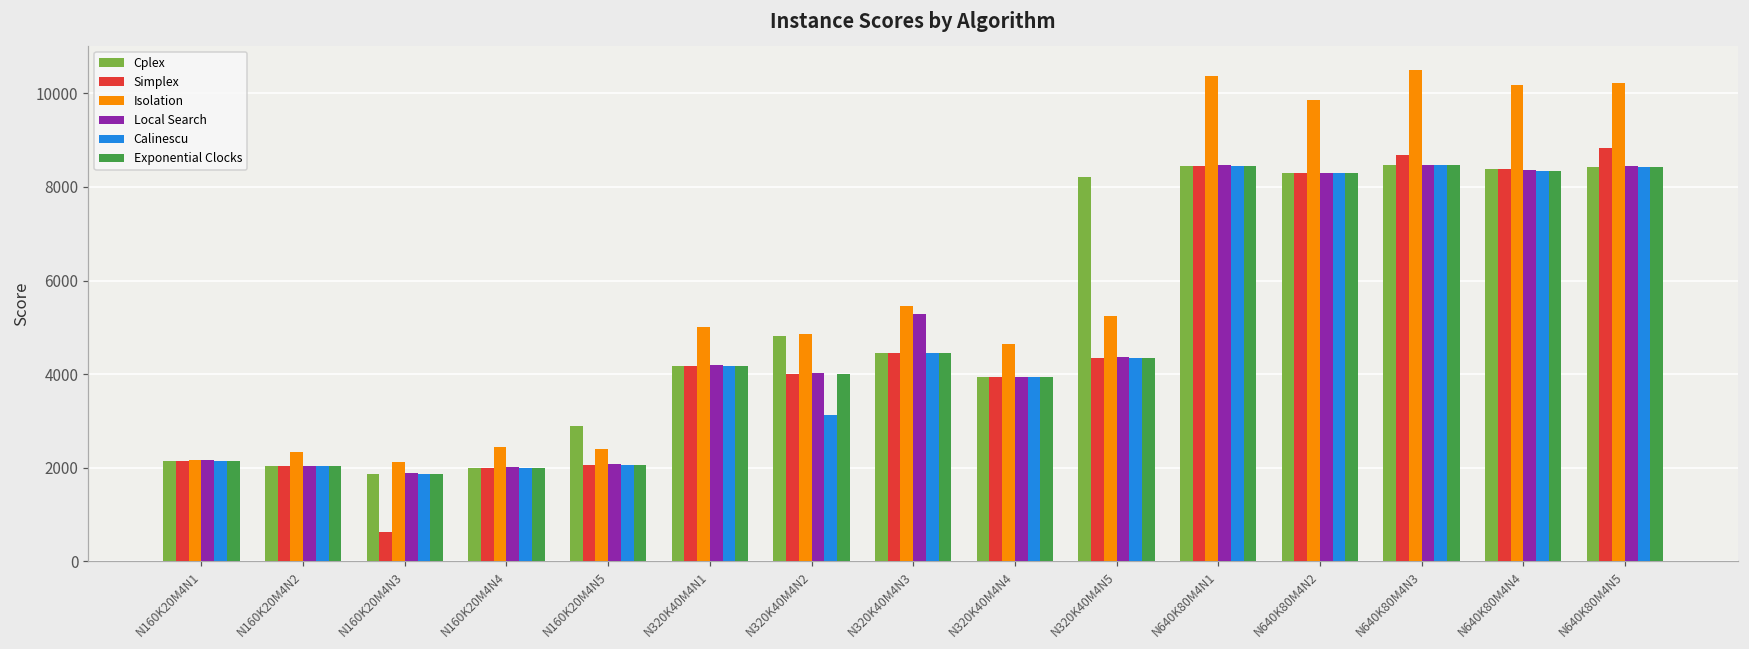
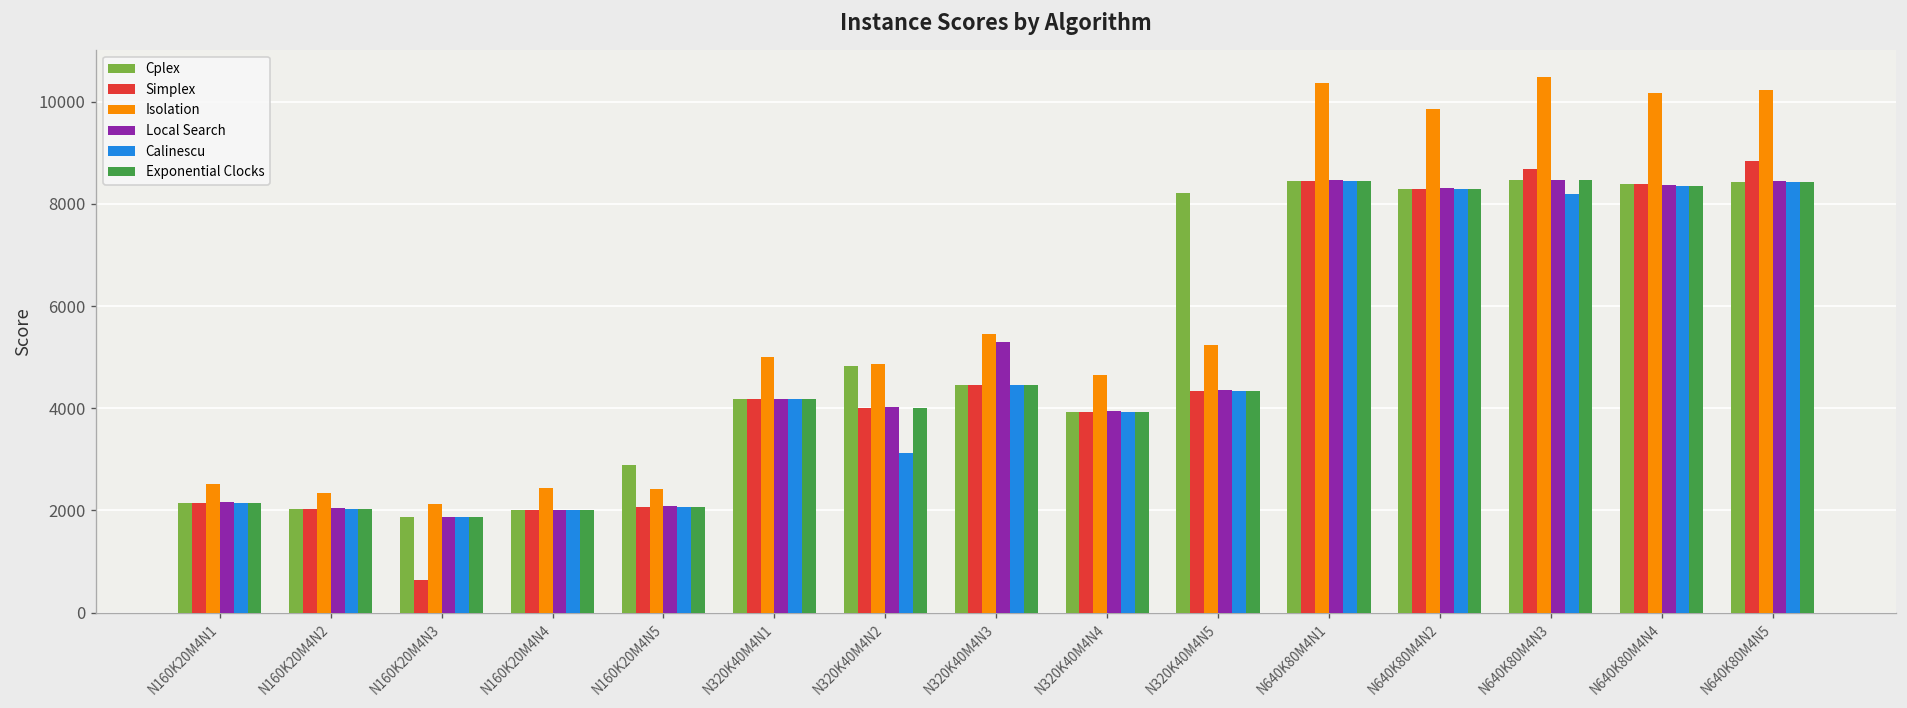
  {
    "Cplex": {
      "N160K20M4N1": 2200,
      "N160K20M4N2": 2000,
      "N160K20M4N3": 1900,
      "N160K20M4N4": 2000,
      "N160K20M4N5": 2900,
      "N320K40M4N1": 4200,
      "N320K40M4N2": 4800,
      "N320K40M4N3": 4500,
      "N320K40M4N4": 3900,
      "N320K40M4N5": 8200,
      "N640K80M4N1": 8500,
      "N640K80M4N2": 8300,
      "N640K80M4N3": 8500,
      "N640K80M4N4": 8400,
      "N640K80M4N5": 8400
    },
    "Simplex": {
      "N160K20M4N1": 2200,
      "N160K20M4N2": 2000,
      "N160K20M4N3": 600,
      "N160K20M4N4": 2000,
      "N160K20M4N5": 2100,
      "N320K40M4N1": 4200,
      "N320K40M4N2": 4000,
      "N320K40M4N3": 4500,
      "N320K40M4N4": 3900,
      "N320K40M4N5": 4300,
      "N640K80M4N1": 8500,
      "N640K80M4N2": 8300,
      "N640K80M4N3": 8700,
      "N640K80M4N4": 8400,
      "N640K80M4N5": 8800
    },
    "Isolation": {
-     "N160K20M4N1": 2200,
+     "N160K20M4N1": 2500,
      "N160K20M4N2": 2300,
      "N160K20M4N3": 2100,
      "N160K20M4N4": 2400,
      "N160K20M4N5": 2400,
      "N320K40M4N1": 5000,
      "N320K40M4N2": 4900,
      "N320K40M4N3": 5500,
      "N320K40M4N4": 4600,
      "N320K40M4N5": 5200,
      "N640K80M4N1": 10400,
      "N640K80M4N2": 9900,
      "N640K80M4N3": 10500,
      "N640K80M4N4": 10200,
      "N640K80M4N5": 10200
    },
    "Local Search": {
      "N160K20M4N1": 2200,
      "N160K20M4N2": 2000,
      "N160K20M4N3": 1900,
      "N160K20M4N4": 2000,
      "N160K20M4N5": 2100,
      "N320K40M4N1": 4200,
      "N320K40M4N2": 4000,
      "N320K40M4N3": 5300,
      "N320K40M4N4": 3900,
      "N320K40M4N5": 4400,
      "N640K80M4N1": 8500,
      "N640K80M4N2": 8300,
      "N640K80M4N3": 8500,
      "N640K80M4N4": 8400,
      "N640K80M4N5": 8500
    },
    "Calinescu": {
      "N160K20M4N1": 2200,
      "N160K20M4N2": 2000,
      "N160K20M4N3": 1900,
      "N160K20M4N4": 2000,
      "N160K20M4N5": 2100,
      "N320K40M4N1": 4200,
      "N320K40M4N2": 3100,
      "N320K40M4N3": 4500,
      "N320K40M4N4": 3900,
      "N320K40M4N5": 4300,
      "N640K80M4N1": 8500,
      "N640K80M4N2": 8300,
-     "N640K80M4N3": 8500,
+     "N640K80M4N3": 8200,
      "N640K80M4N4": 8300,
      "N640K80M4N5": 8400
    },
    "Exponential Clocks": {
      "N160K20M4N1": 2200,
      "N160K20M4N2": 2000,
      "N160K20M4N3": 1900,
      "N160K20M4N4": 2000,
      "N160K20M4N5": 2100,
      "N320K40M4N1": 4200,
      "N320K40M4N2": 4000,
      "N320K40M4N3": 4500,
      "N320K40M4N4": 3900,
      "N320K40M4N5": 4300,
      "N640K80M4N1": 8500,
      "N640K80M4N2": 8300,
      "N640K80M4N3": 8500,
      "N640K80M4N4": 8300,
      "N640K80M4N5": 8400
    }
  }
